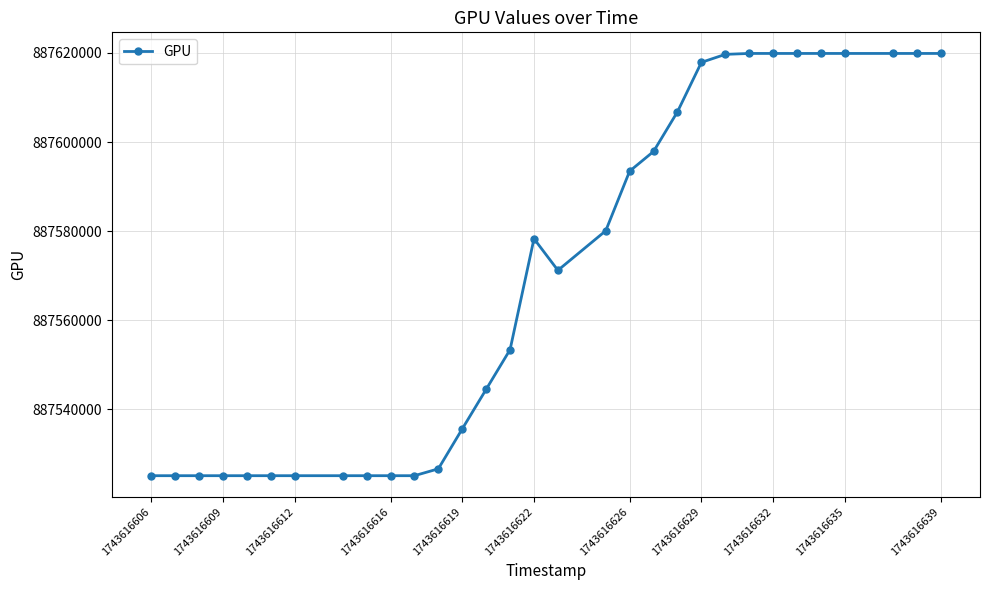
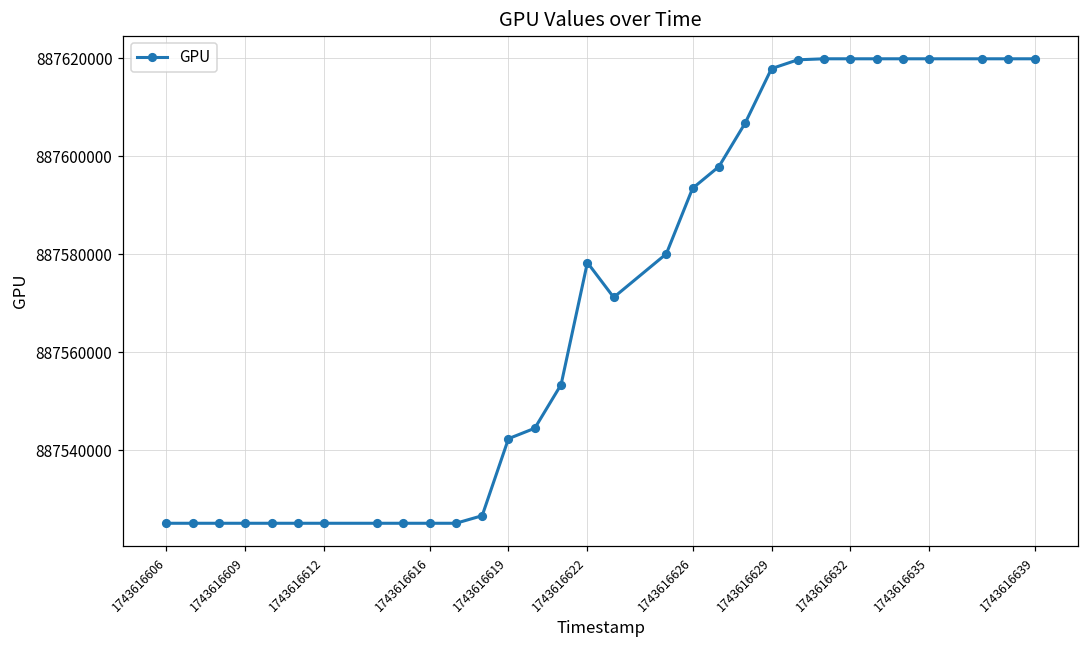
  {
    "1743616606": 887525000,
    "1743616609": 887525000,
    "1743616612": 887525000,
    "1743616616": 887525000,
-   "1743616619": 887536000,
+   "1743616619": 887542000,
    "1743616622": 887578000,
    "1743616626": 887593000,
    "1743616629": 887618000,
    "1743616632": 887620000,
    "1743616635": 887620000,
    "1743616639": 887620000
  }
